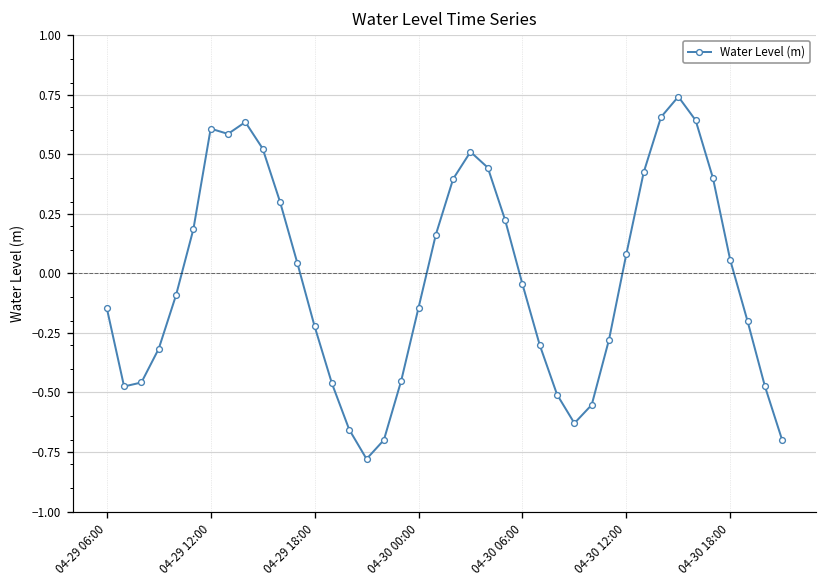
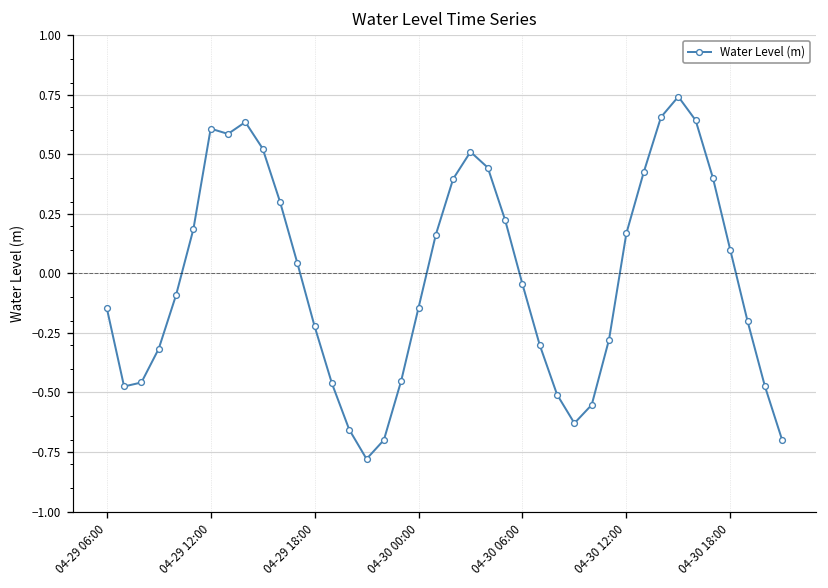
  {
    "04-29 06:00": -0.15,
    "04-29 12:00": 0.61,
    "04-29 18:00": -0.22,
    "04-30 00:00": -0.14,
    "04-30 06:00": -0.05,
-   "04-30 12:00": 0.08,
-   "04-30 18:00": 0.06
+   "04-30 12:00": 0.17,
+   "04-30 18:00": 0.10
  }
